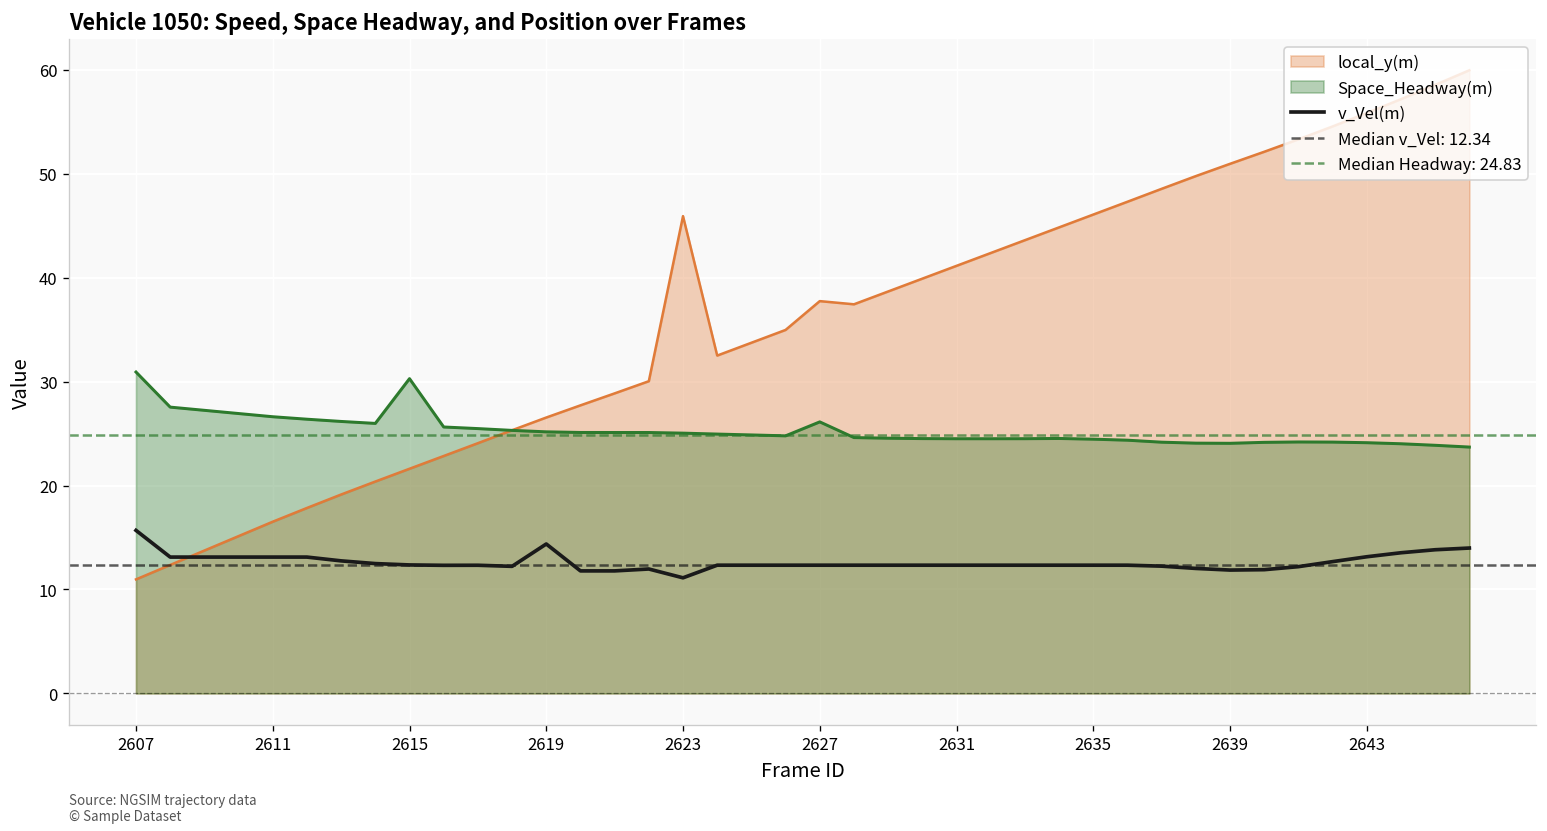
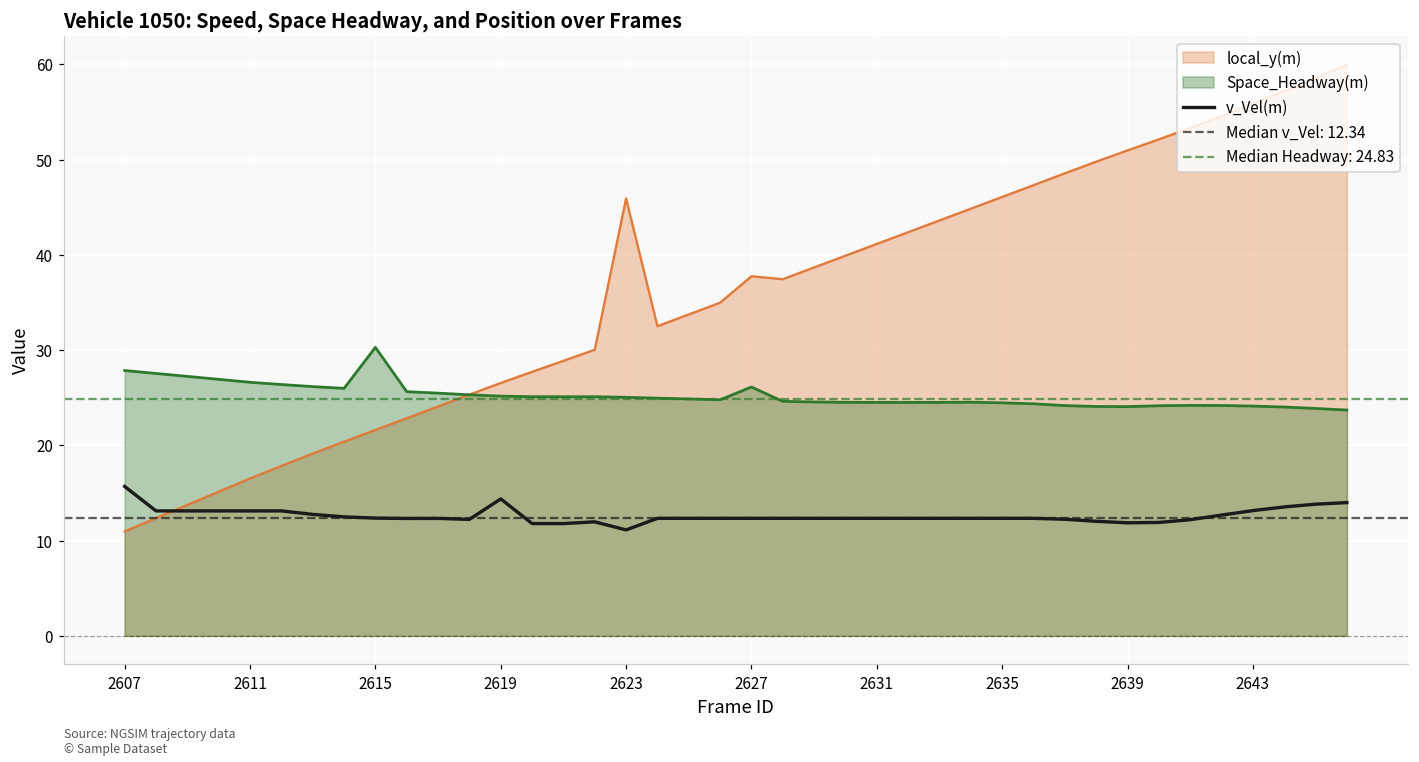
  {
    "local_y(m)": {
      "2607": 11,
      "2611": 17,
      "2615": 22,
      "2619": 27,
      "2623": 46,
      "2627": 38,
      "2631": 41,
      "2635": 46,
      "2639": 51
    },
    "Space_Headway(m)": {
-     "2607": 31,
+     "2607": 28,
      "2611": 27,
      "2615": 30,
      "2619": 25,
      "2623": 25,
      "2627": 26,
      "2631": 25,
      "2635": 24,
      "2639": 24,
      "2643": 24
    },
    "v_Vel(m)": {
      "2607": 16,
      "2611": 13,
      "2615": 12,
      "2619": 14,
      "2623": 11,
      "2627": 12,
      "2631": 12,
      "2635": 12,
      "2639": 12,
      "2643": 13
    }
  }
